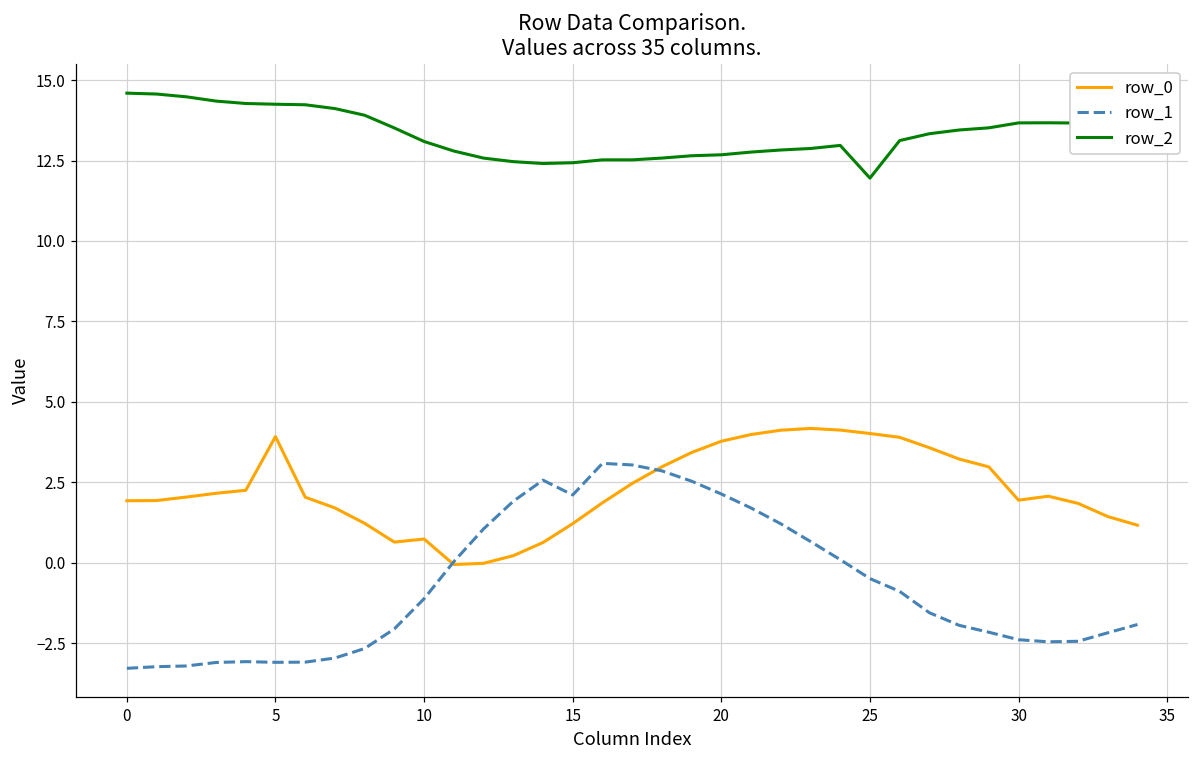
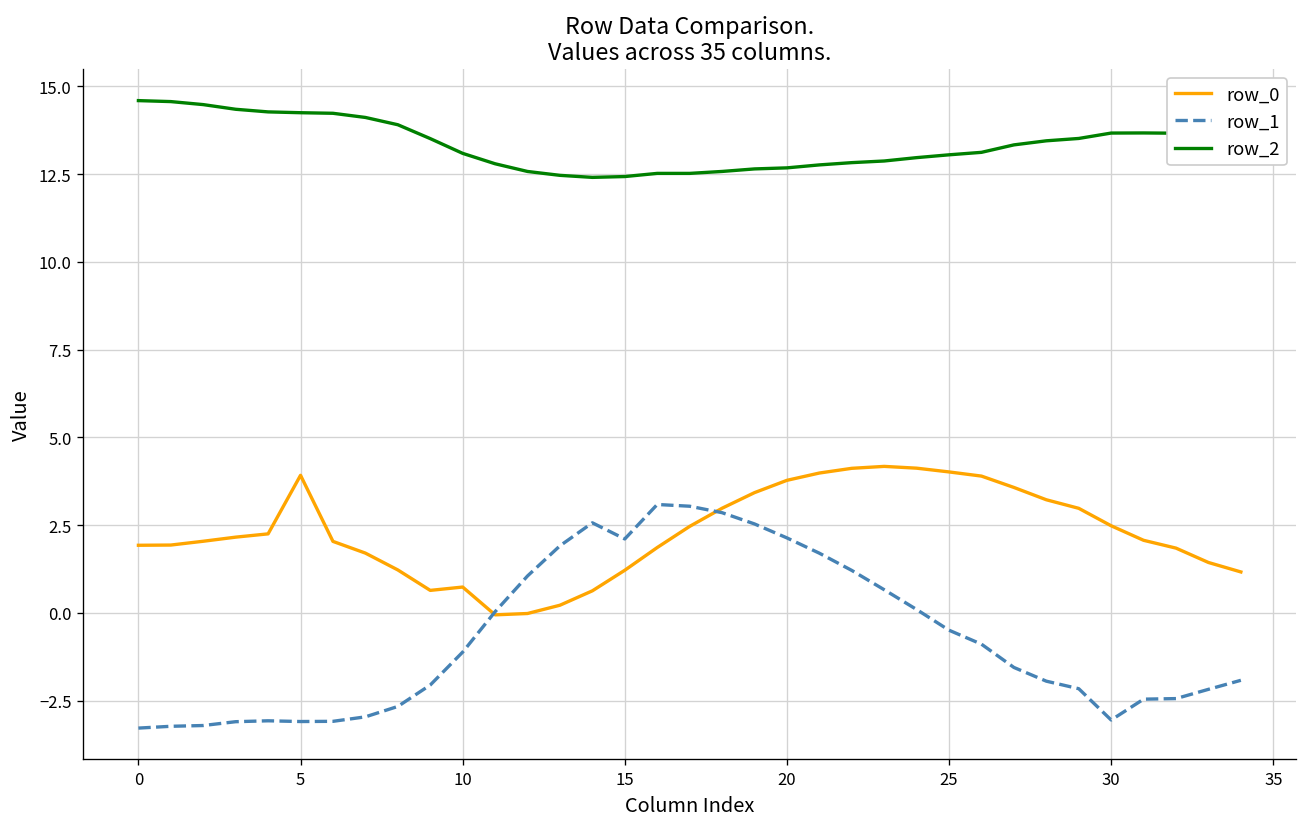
  {
    "row_0": {
      "0": 1.9,
      "5": 3.9,
      "10": 0.7,
      "15": 1.2,
      "20": 3.8,
      "25": 4.0,
-     "30": 1.9
+     "30": 2.5
    },
    "row_1": {
      "0": -3.3,
      "5": -3.1,
      "10": -1.1,
      "15": 2.1,
      "20": 2.1,
      "25": -0.5,
-     "30": -2.4
+     "30": -3.1
    },
    "row_2": {
      "0": 14.6,
      "5": 14.3,
      "10": 13.1,
      "15": 12.4,
      "20": 12.7,
-     "25": 12.0,
+     "25": 13.1,
      "30": 13.7
    }
  }
